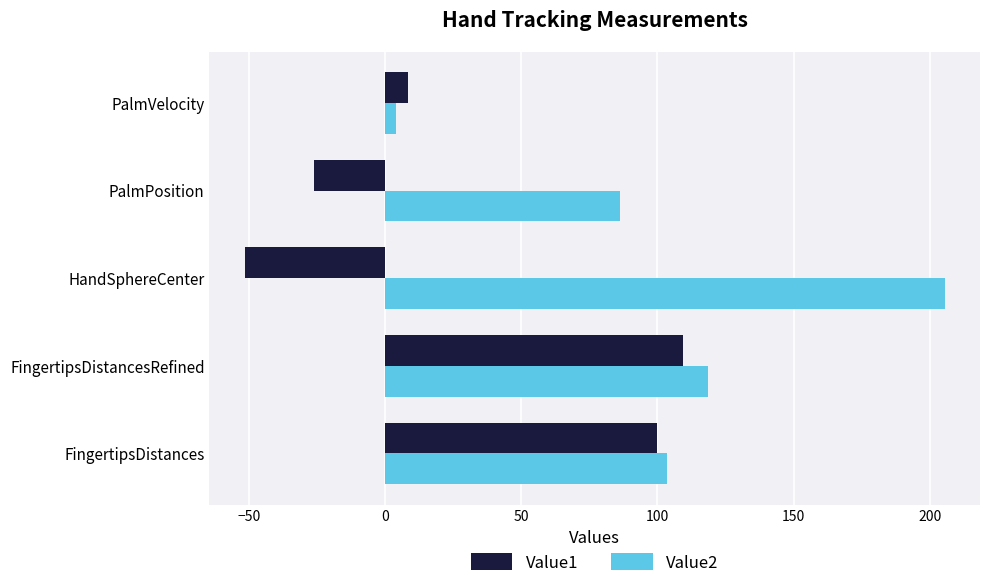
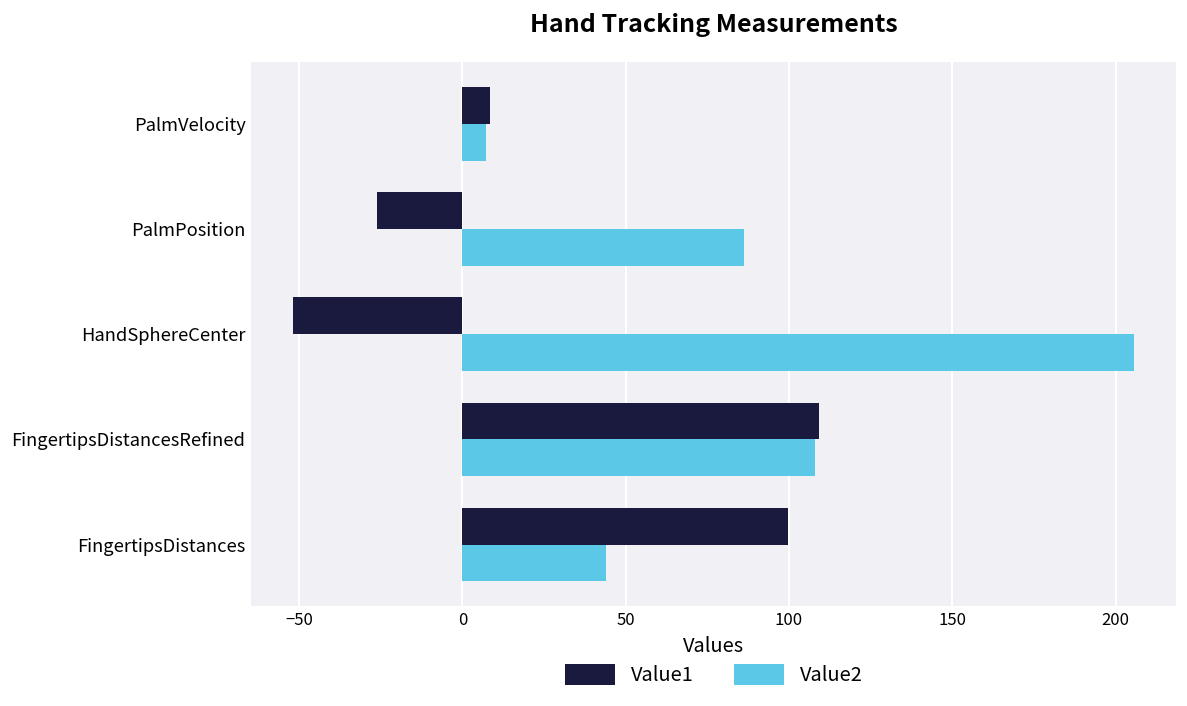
  {
    "Value1": {
      "PalmVelocity": 8,
      "PalmPosition": -26,
      "HandSphereCenter": -52,
      "FingertipsDistancesRefined": 109,
      "FingertipsDistances": 100
    },
    "Value2": {
-     "PalmVelocity": 4,
+     "PalmVelocity": 7,
      "PalmPosition": 86,
      "HandSphereCenter": 206,
-     "FingertipsDistancesRefined": 119,
-     "FingertipsDistances": 103
+     "FingertipsDistancesRefined": 108,
+     "FingertipsDistances": 44
    }
  }
